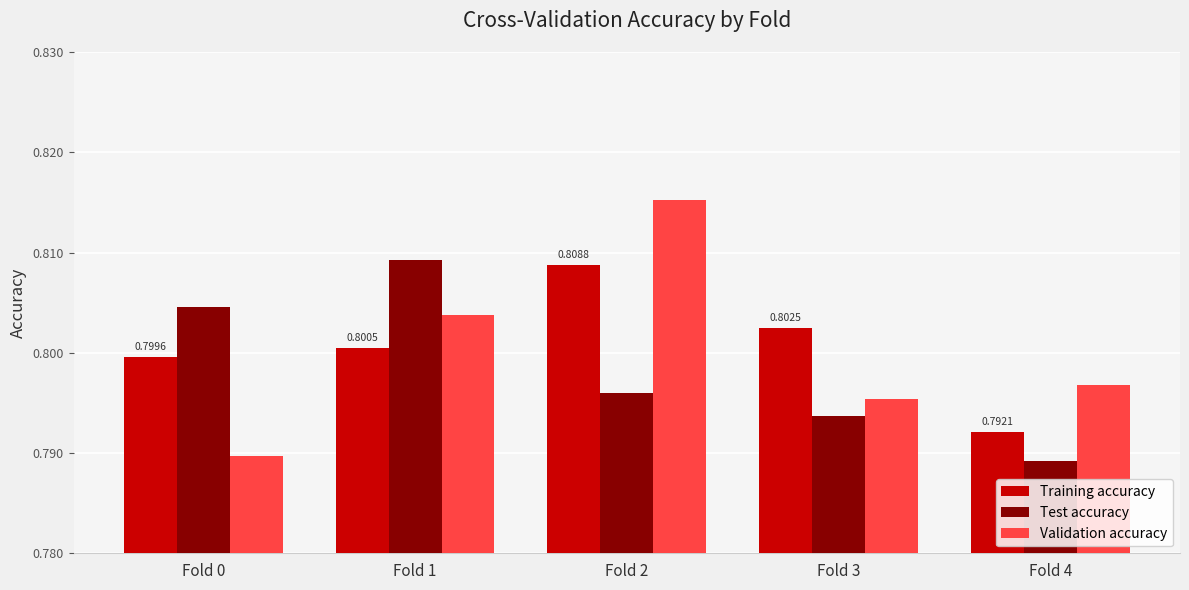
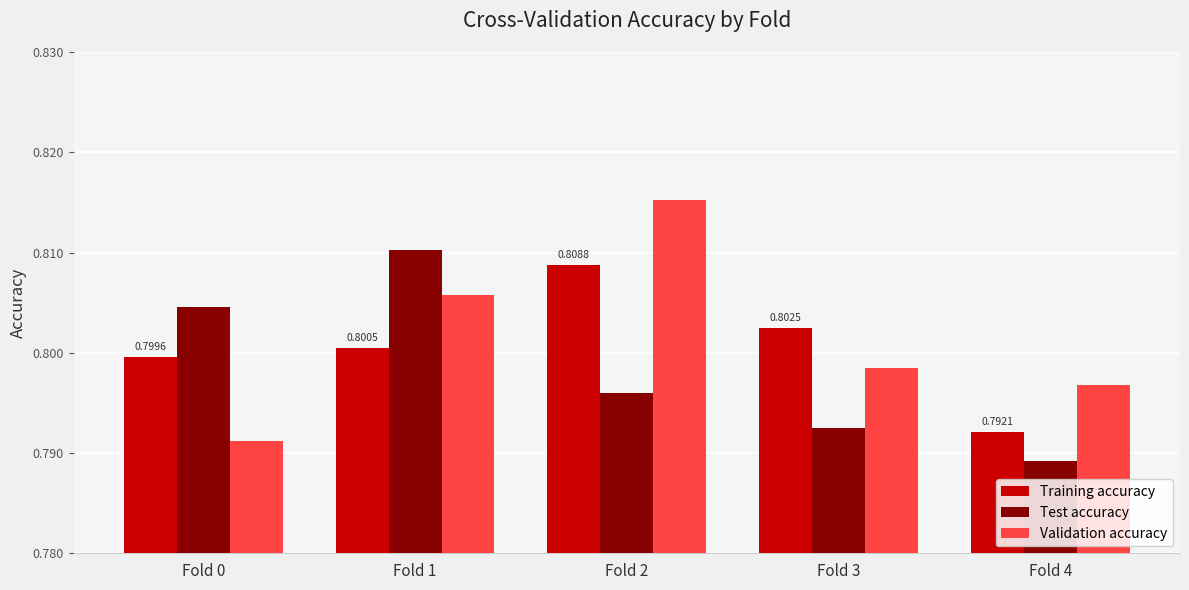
  {
    "Training accuracy": {
      "Fold 0": 0.7996,
      "Fold 1": 0.8005,
      "Fold 2": 0.8088,
      "Fold 3": 0.8025,
      "Fold 4": 0.7921
    },
    "Test accuracy": {
      "Fold 0": 0.8046,
-     "Fold 1": 0.8092,
+     "Fold 1": 0.8102,
      "Fold 2": 0.7960,
-     "Fold 3": 0.7937,
+     "Fold 3": 0.7925,
      "Fold 4": 0.7892
    },
    "Validation accuracy": {
-     "Fold 0": 0.7897,
-     "Fold 1": 0.8038,
+     "Fold 0": 0.7912,
+     "Fold 1": 0.8058,
      "Fold 2": 0.8153,
-     "Fold 3": 0.7954,
+     "Fold 3": 0.7984,
      "Fold 4": 0.7968
    }
  }
